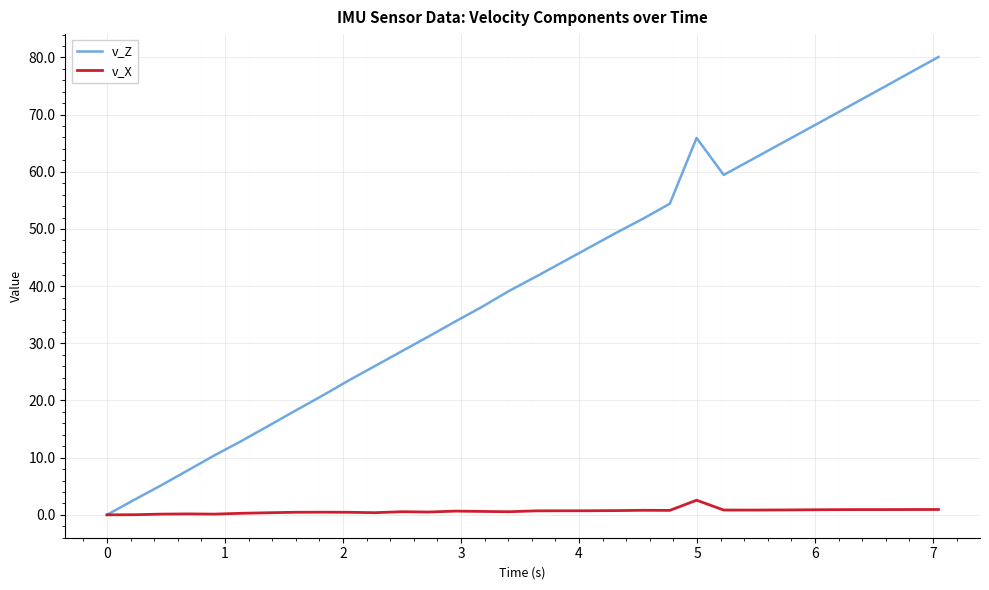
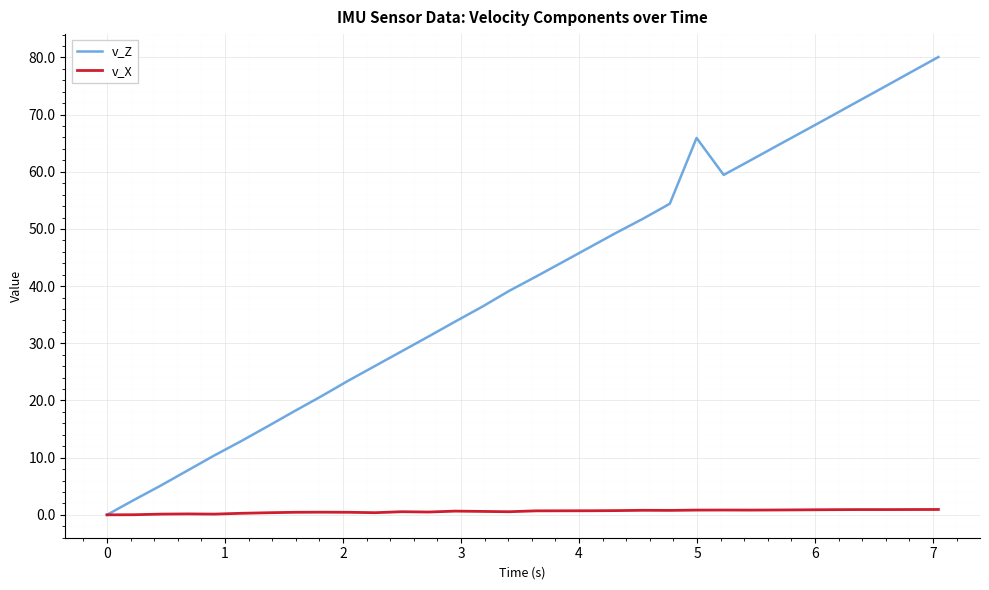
  {
    "v_Z": {
      "5": 66
    },
    "v_X": {
-     "5": 3
+     "5": 1
    }
  }
